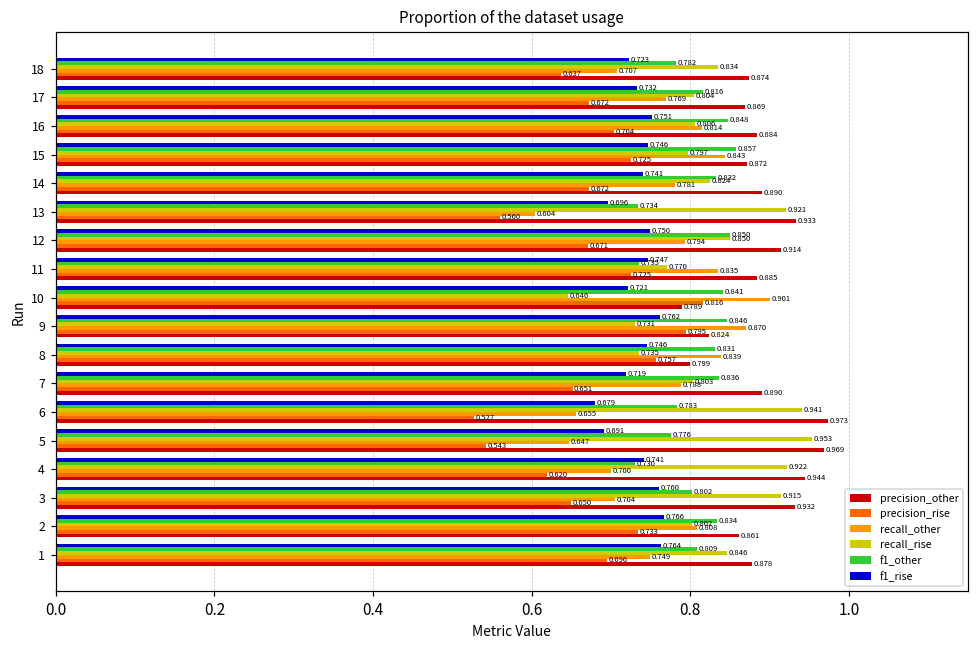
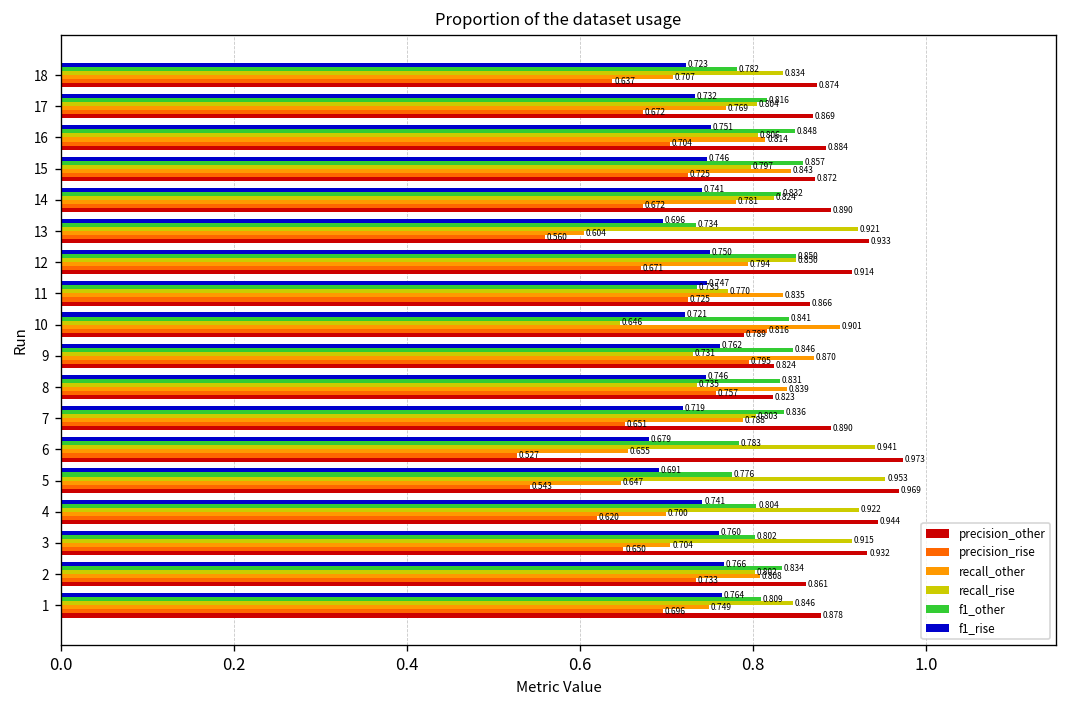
  {
    "precision_other": {
      "18": 0.874,
      "17": 0.869,
      "16": 0.884,
      "15": 0.872,
      "14": 0.890,
      "13": 0.933,
      "12": 0.914,
-     "11": 0.885,
+     "11": 0.866,
      "10": 0.789,
      "9": 0.824,
-     "8": 0.799,
+     "8": 0.823,
      "7": 0.890,
      "6": 0.973,
      "5": 0.969,
      "4": 0.944,
      "3": 0.932,
      "2": 0.861,
      "1": 0.878
    },
    "recall_rise": {
      "18": 0.834,
      "15": 0.797,
      "13": 0.921,
      "11": 0.770,
      "10": 0.646,
      "9": 0.731,
      "8": 0.735,
      "6": 0.941,
      "5": 0.953,
      "4": 0.922,
      "3": 0.915,
      "1": 0.846
    },
    "f1_other": {
      "18": 0.782,
      "16": 0.848,
      "15": 0.857,
      "13": 0.734,
      "10": 0.841,
      "9": 0.846,
      "8": 0.831,
      "7": 0.836,
      "6": 0.783,
      "5": 0.776,
-     "4": 0.730,
+     "4": 0.804,
      "3": 0.802,
      "2": 0.834,
      "1": 0.809
    },
    "f1_rise": {
      "18": 0.723,
      "17": 0.732,
      "16": 0.751,
      "15": 0.746,
      "14": 0.741,
      "13": 0.696,
      "12": 0.750,
      "10": 0.721,
      "9": 0.762,
      "8": 0.746,
      "7": 0.719,
      "6": 0.679,
      "5": 0.691,
      "4": 0.741,
      "3": 0.760,
      "2": 0.766,
      "1": 0.764
    }
  }
